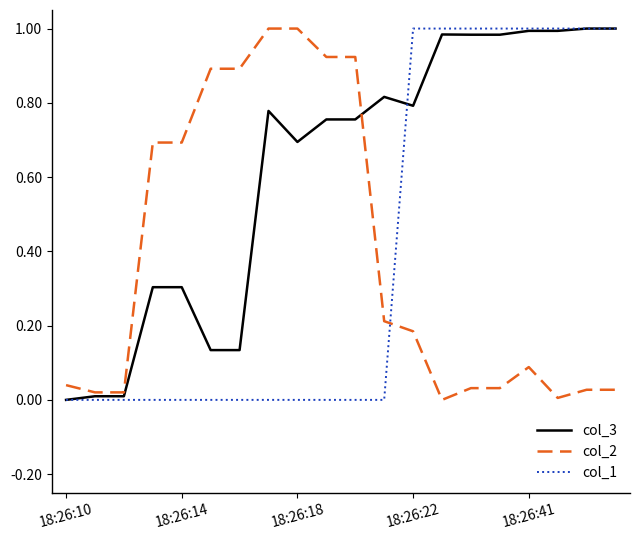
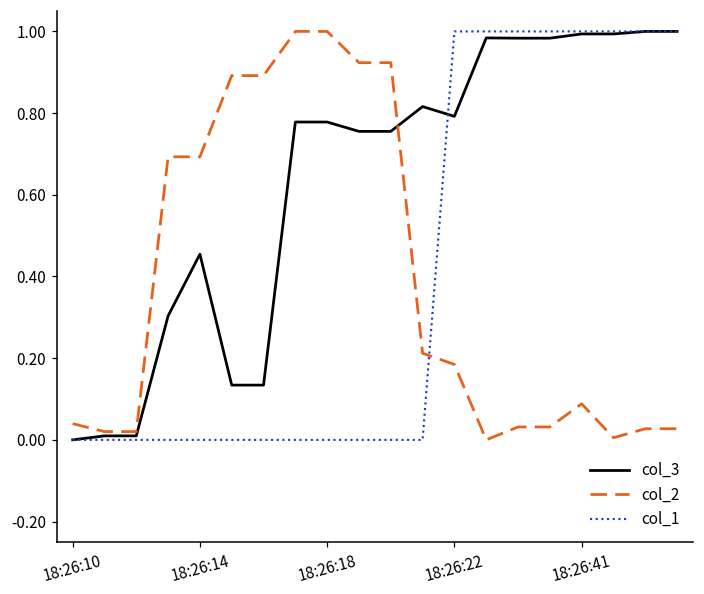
  {
    "col_3": {
-     "18:26:14": 0.30,
-     "18:26:18": 0.69,
+     "18:26:14": 0.45,
+     "18:26:18": 0.78,
      "18:26:22": 0.79
    },
    "col_2": {
      "18:26:10": 0.04,
      "18:26:14": 0.69,
      "18:26:18": 1.00,
      "18:26:22": 0.18,
      "18:26:41": 0.09
    },
    "col_1": {
      "18:26:14": 0.00,
      "18:26:18": 0.00,
      "18:26:22": 1.00
    }
  }
